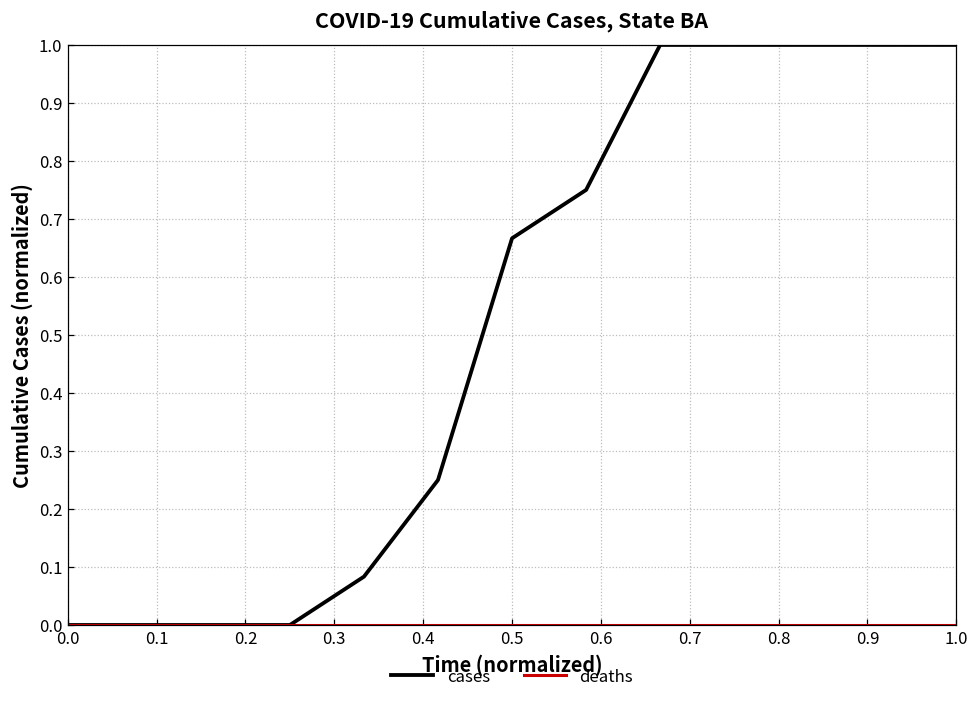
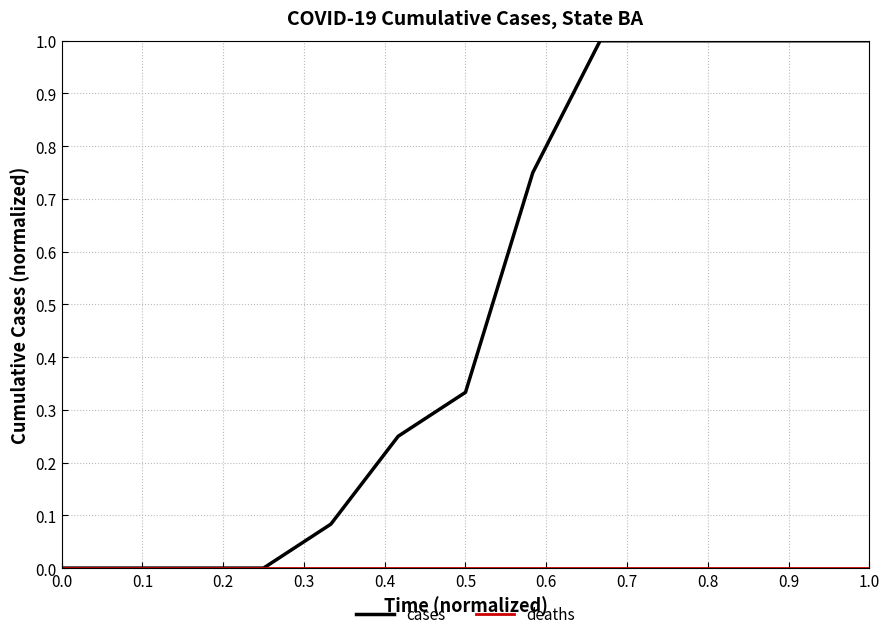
  {
    "cases": {
-     "0.5": 0.67,
+     "0.5": 0.33,
      "1.0": 1.00
    },
    "deaths": {
      "0.5": 0.00,
      "1.0": 0.00
    }
  }
